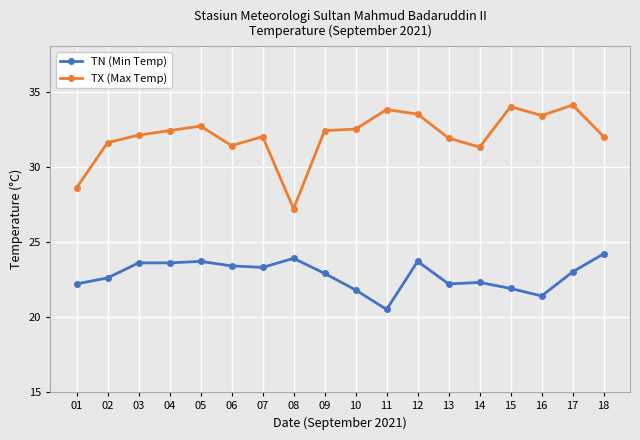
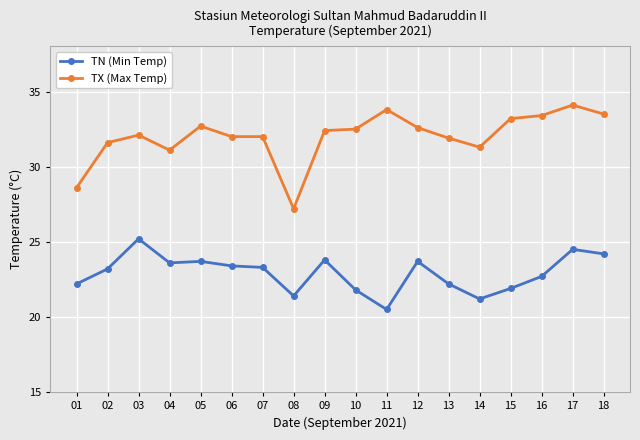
  {
    "TN (Min Temp)": {
      "01": 22.2,
-     "02": 22.6,
-     "03": 23.6,
+     "02": 23.2,
+     "03": 25.2,
      "04": 23.6,
      "05": 23.7,
      "06": 23.4,
      "07": 23.3,
-     "08": 23.9,
-     "09": 22.9,
+     "08": 21.4,
+     "09": 23.8,
      "10": 21.8,
      "11": 20.5,
      "12": 23.7,
      "13": 22.2,
-     "14": 22.3,
+     "14": 21.2,
      "15": 21.9,
-     "16": 21.4,
-     "17": 23.0,
+     "16": 22.7,
+     "17": 24.5,
      "18": 24.2
    },
    "TX (Max Temp)": {
      "01": 28.6,
      "02": 31.6,
      "03": 32.1,
-     "04": 32.4,
+     "04": 31.1,
      "05": 32.7,
-     "06": 31.4,
+     "06": 32.0,
      "07": 32.0,
      "08": 27.2,
      "09": 32.4,
      "10": 32.5,
      "11": 33.8,
-     "12": 33.5,
+     "12": 32.6,
      "13": 31.9,
      "14": 31.3,
-     "15": 34.0,
+     "15": 33.2,
      "16": 33.4,
      "17": 34.1,
-     "18": 32.0
+     "18": 33.5
    }
  }
